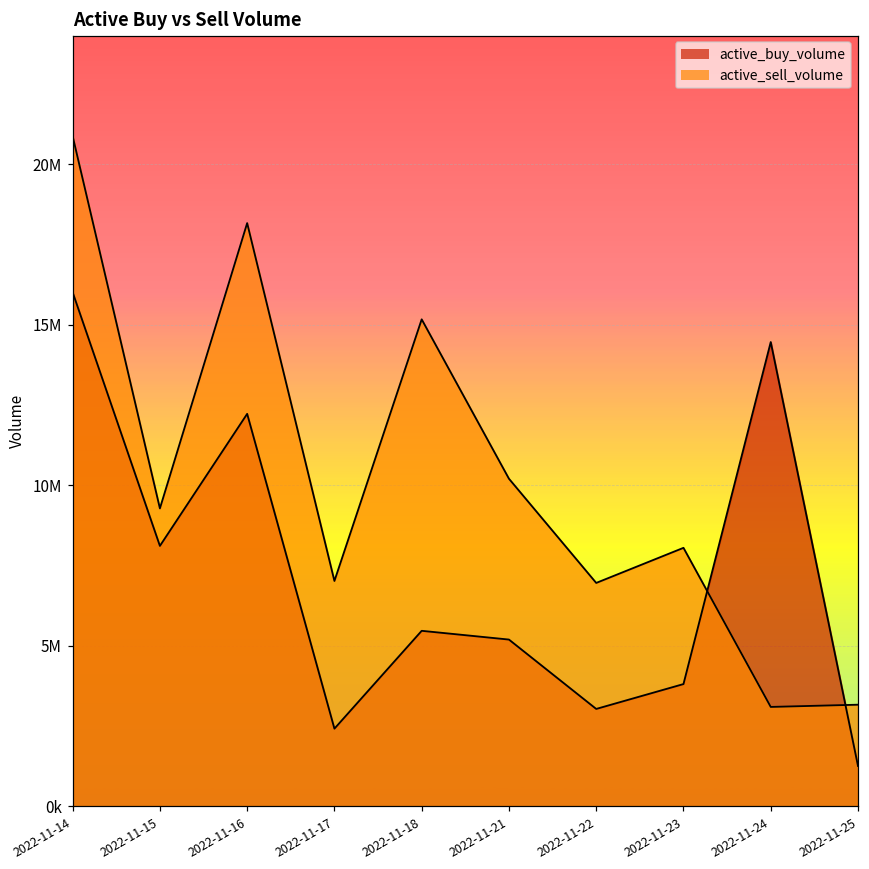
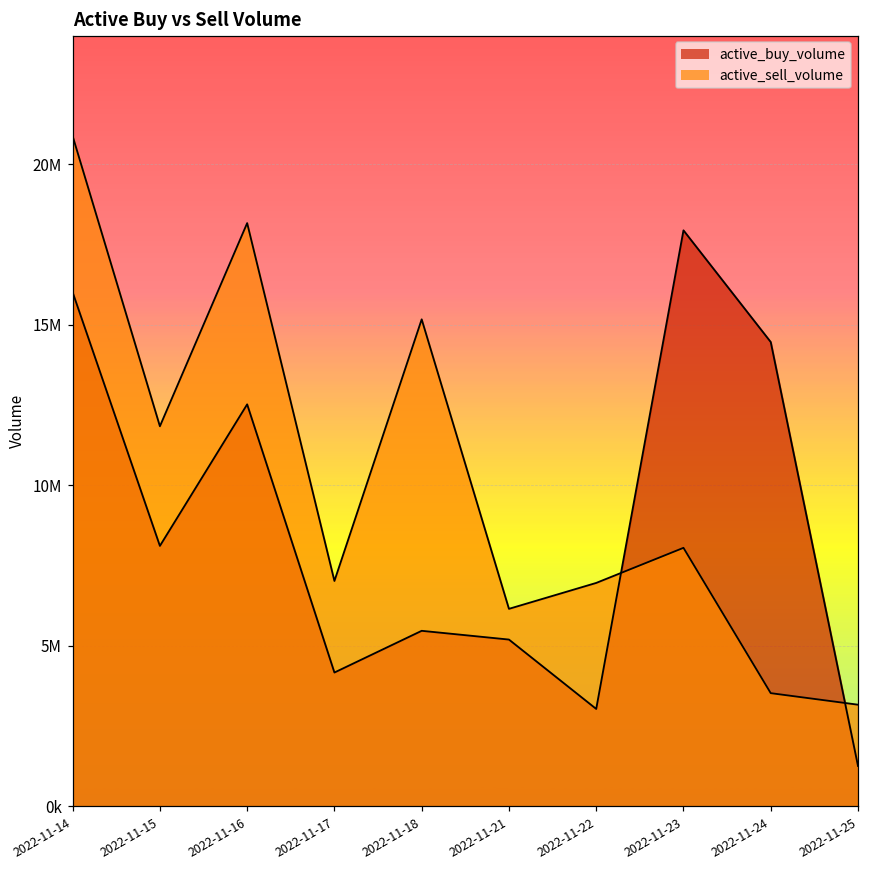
  {
    "active_buy_volume": {
      "2022-11-14": 16000000,
      "2022-11-15": 8100000,
-     "2022-11-16": 12200000,
-     "2022-11-17": 2400000,
+     "2022-11-16": 12500000,
+     "2022-11-17": 4200000,
      "2022-11-18": 5500000,
      "2022-11-21": 5200000,
      "2022-11-22": 3000000,
-     "2022-11-23": 3800000,
+     "2022-11-23": 17900000,
      "2022-11-24": 14500000,
      "2022-11-25": 1300000
    },
    "active_sell_volume": {
      "2022-11-14": 20900000,
-     "2022-11-15": 9300000,
+     "2022-11-15": 11800000,
      "2022-11-16": 18200000,
      "2022-11-17": 7000000,
      "2022-11-18": 15200000,
-     "2022-11-21": 10200000,
+     "2022-11-21": 6100000,
      "2022-11-22": 7000000,
      "2022-11-23": 8000000,
-     "2022-11-24": 3100000,
+     "2022-11-24": 3500000,
      "2022-11-25": 3200000
    }
  }
